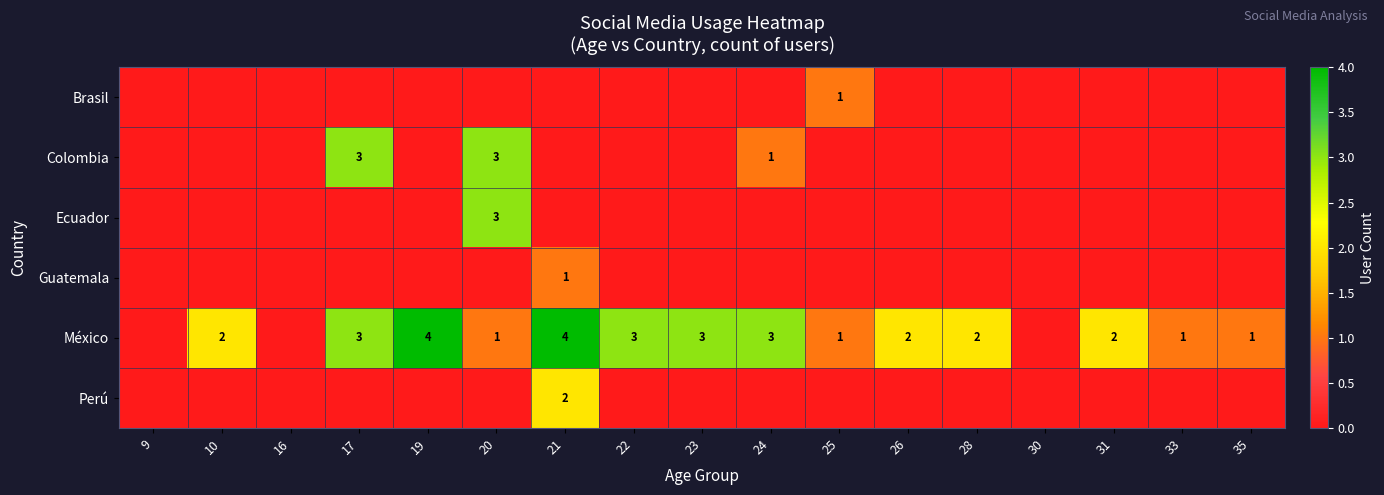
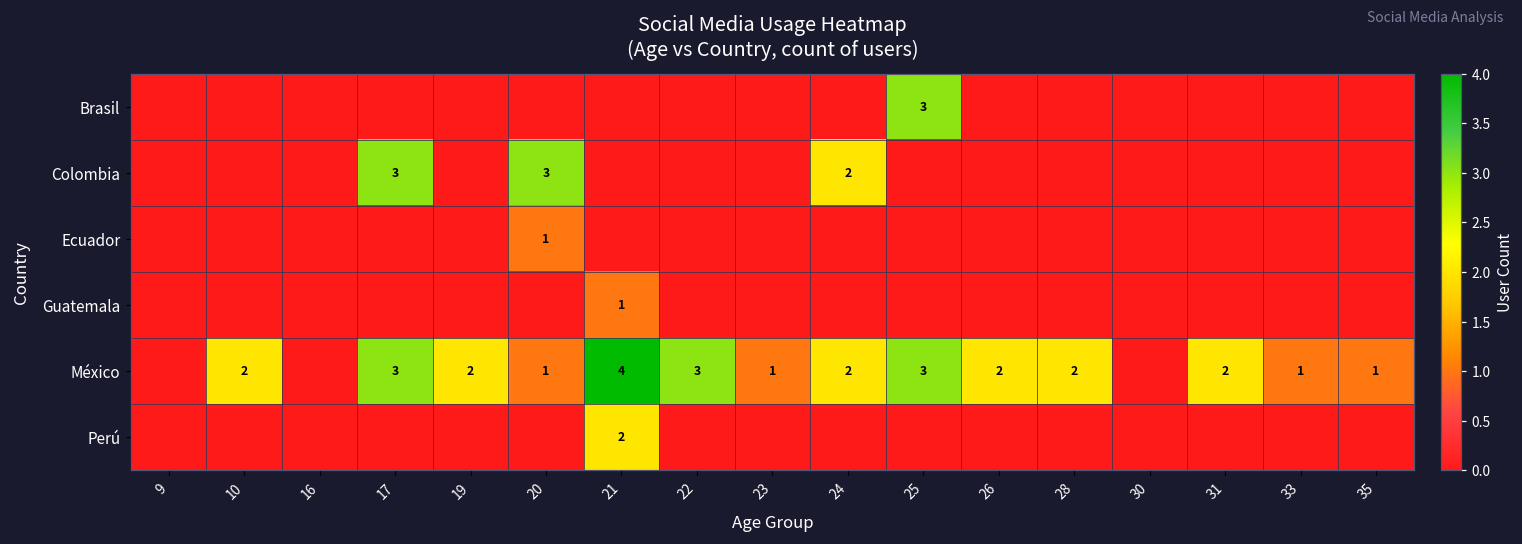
  {
    "Brasil": {
-     "25": 1
+     "25": 3
    },
    "Colombia": {
      "17": 3,
      "20": 3,
-     "24": 1
+     "24": 2
    },
    "Ecuador": {
-     "20": 3
+     "20": 1
    },
    "Guatemala": {
      "21": 1
    },
    "México": {
      "10": 2,
      "17": 3,
-     "19": 4,
+     "19": 2,
      "20": 1,
      "21": 4,
      "22": 3,
-     "23": 3,
-     "24": 3,
-     "25": 1,
+     "23": 1,
+     "24": 2,
+     "25": 3,
      "26": 2,
      "28": 2,
      "31": 2,
      "33": 1,
      "35": 1
    },
    "Perú": {
      "21": 2
    }
  }
